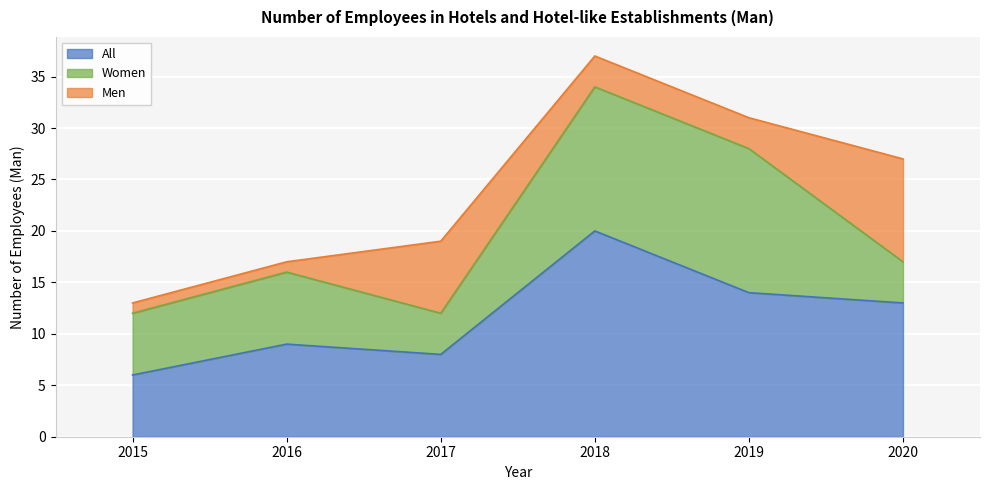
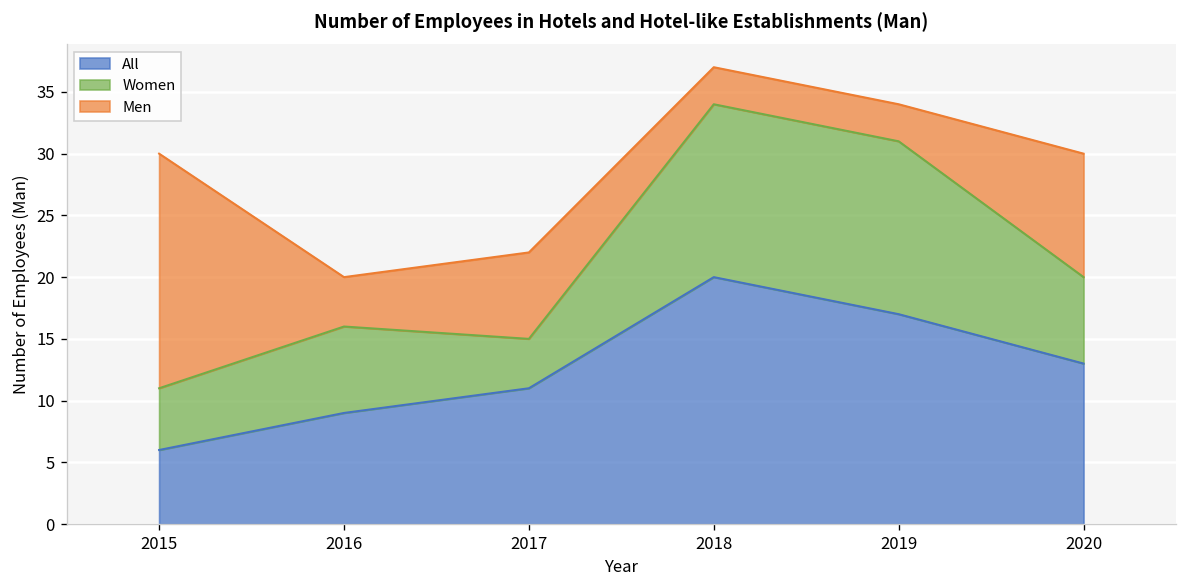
  {
    "All": {
      "2015": 6,
      "2016": 9,
-     "2017": 8,
+     "2017": 11,
      "2018": 20,
-     "2019": 14,
+     "2019": 17,
      "2020": 13
    },
    "Women": {
-     "2015": 6,
+     "2015": 5,
      "2016": 7,
      "2017": 4,
      "2018": 14,
      "2019": 14,
-     "2020": 4
+     "2020": 7
    },
    "Men": {
-     "2015": 1,
-     "2016": 1,
+     "2015": 19,
+     "2016": 4,
      "2017": 7,
      "2018": 3,
      "2019": 3,
      "2020": 10
    }
  }
